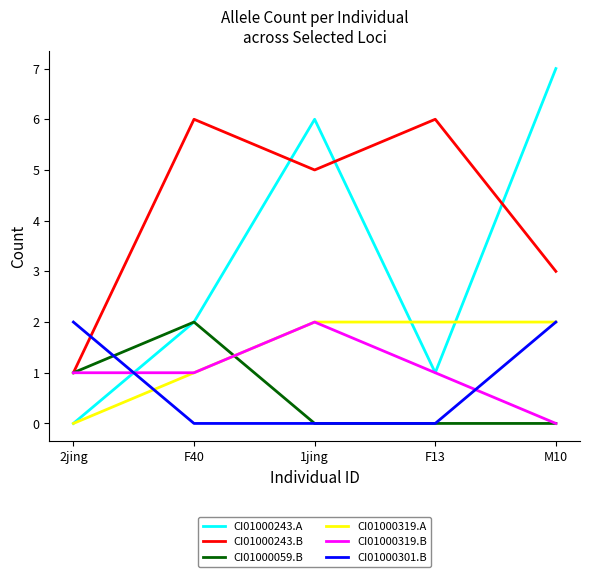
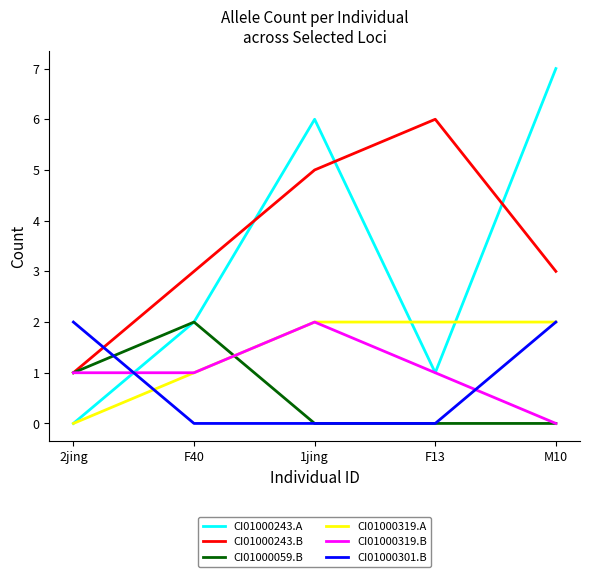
  {
    "CI01000243.A": {
      "1jing": 6,
      "M10": 7
    },
    "CI01000243.B": {
-     "F40": 6,
+     "F40": 3,
      "1jing": 5,
      "F13": 6,
      "M10": 3
    },
    "CI01000319.A": {
      "F13": 2
    },
    "CI01000301.B": {
      "2jing": 2,
      "F40": 0
    }
  }
